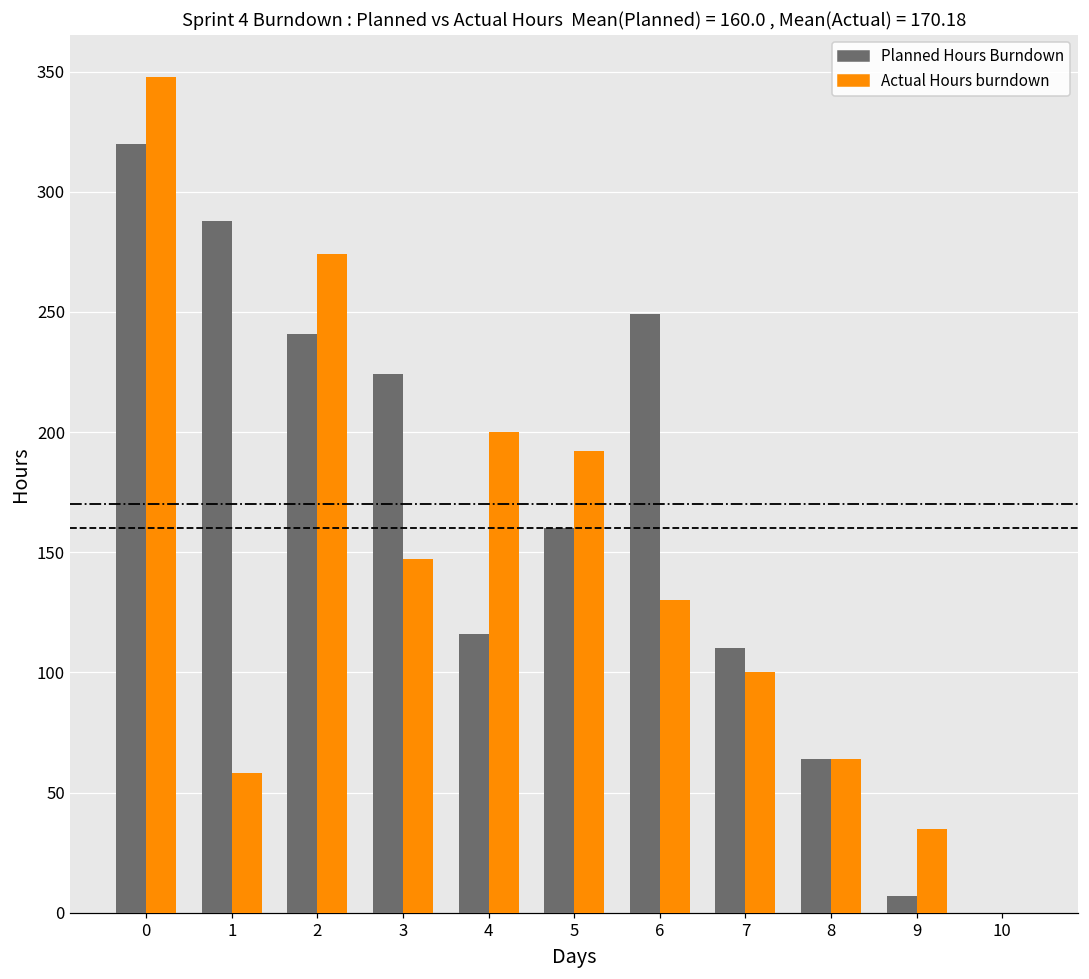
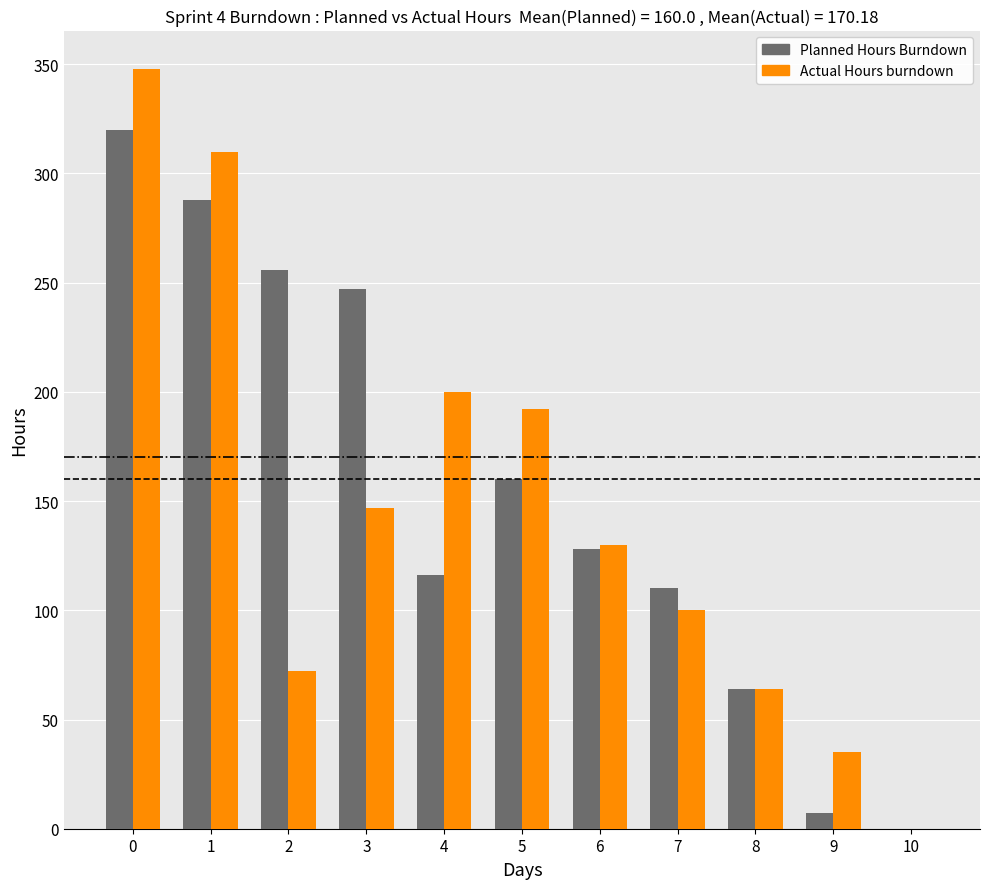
  {
    "Planned Hours Burndown": {
      "0": 320,
      "1": 288,
-     "2": 241,
-     "3": 224,
+     "2": 256,
+     "3": 247,
      "4": 116,
      "5": 160,
-     "6": 249,
+     "6": 128,
      "7": 110,
      "8": 64,
      "9": 7,
      "10": 0
    },
    "Actual Hours burndown": {
      "0": 348,
-     "1": 58,
-     "2": 274,
+     "1": 310,
+     "2": 72,
      "3": 147,
      "4": 200,
      "5": 192,
      "6": 130,
      "7": 100,
      "8": 64,
      "9": 35,
      "10": 0
    }
  }
